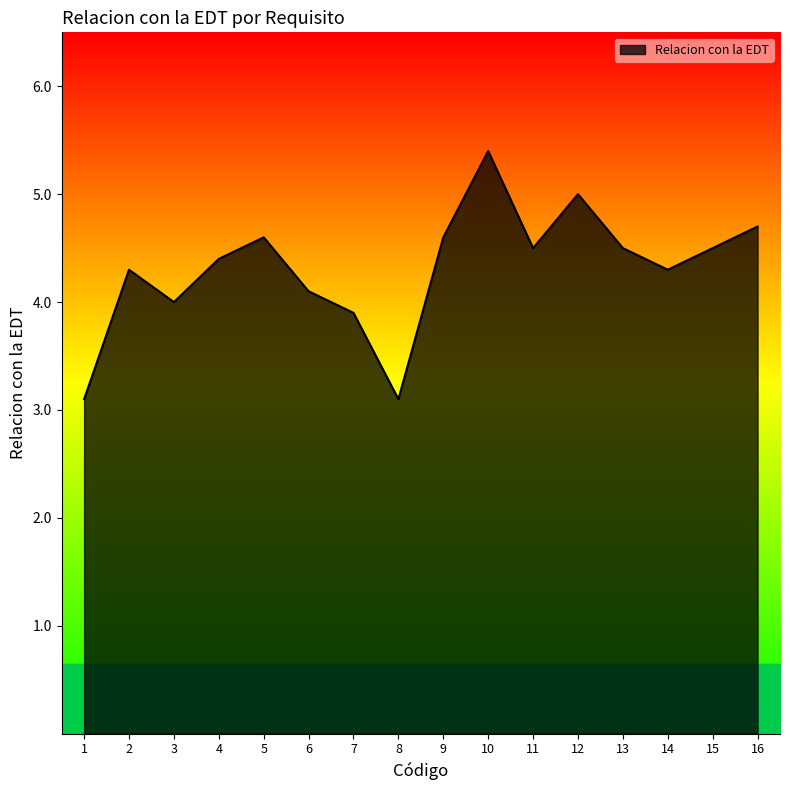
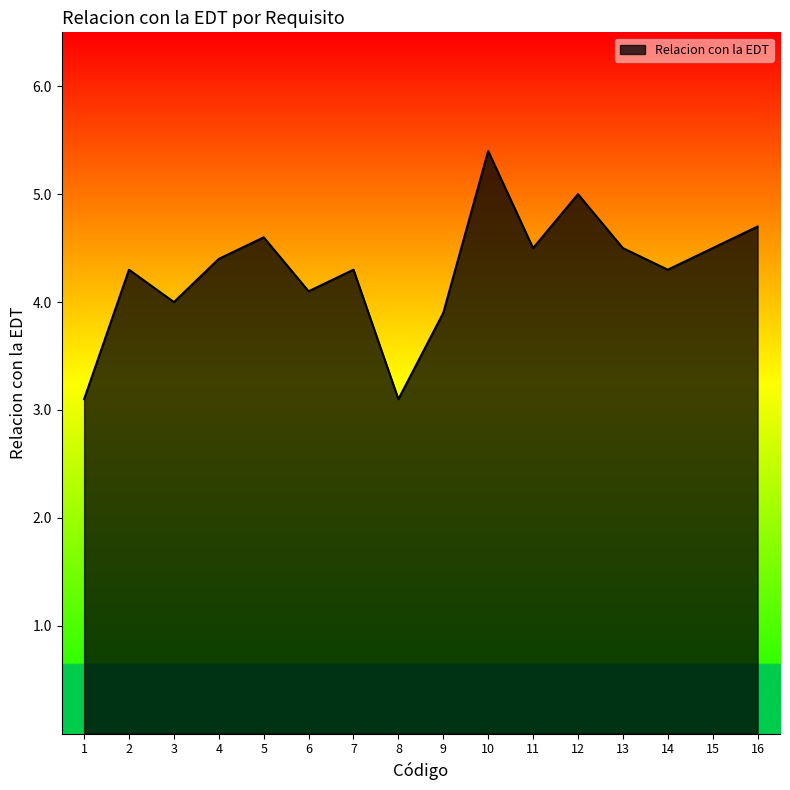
  {
    "1": 3.1,
    "2": 4.3,
    "3": 4.0,
    "4": 4.4,
    "5": 4.6,
    "6": 4.1,
-   "7": 3.9,
+   "7": 4.3,
    "8": 3.1,
-   "9": 4.6,
+   "9": 3.9,
    "10": 5.4,
    "11": 4.5,
    "12": 5.0,
    "13": 4.5,
    "14": 4.3,
    "15": 4.5,
    "16": 4.7
  }
